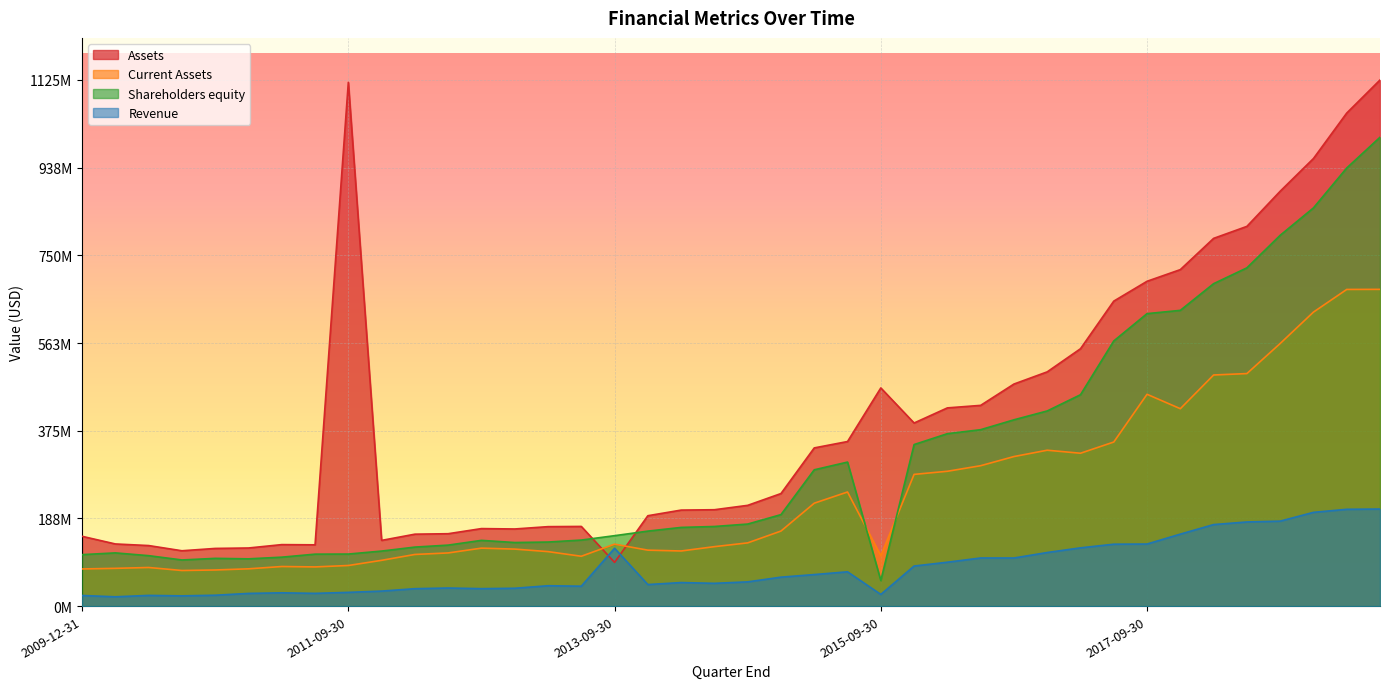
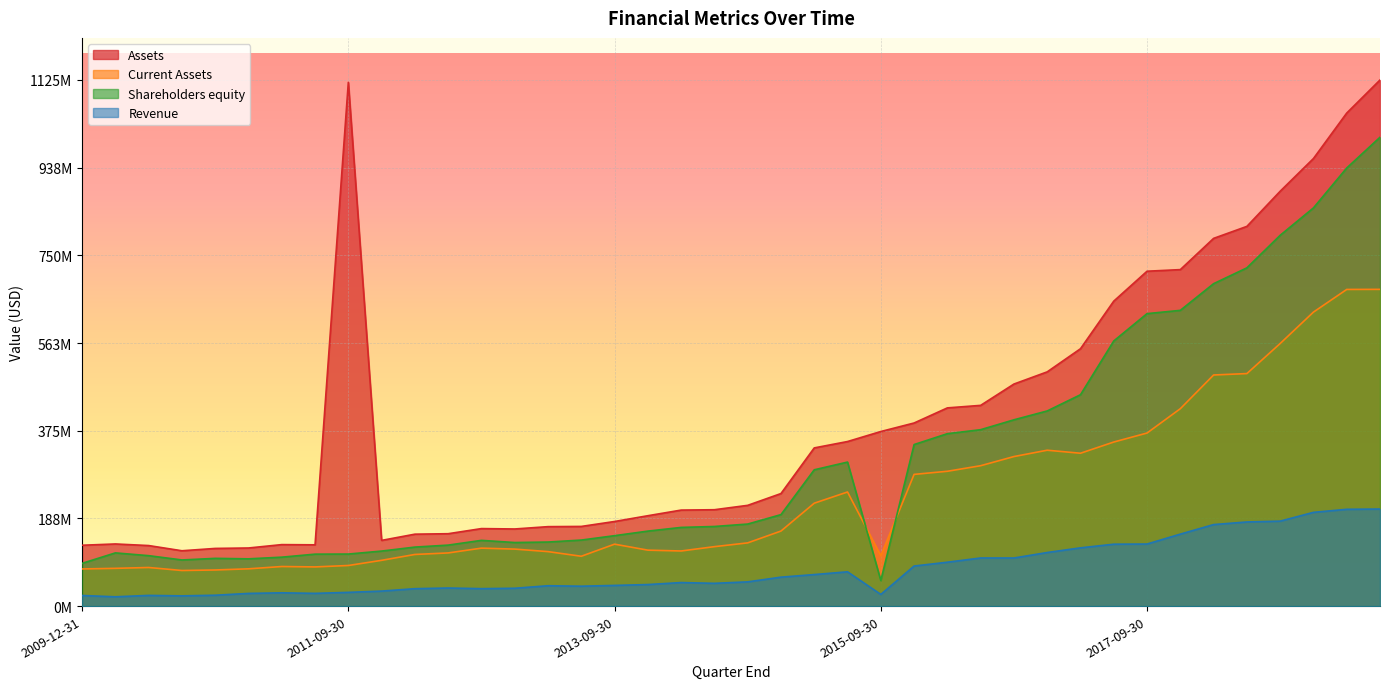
  {
    "Assets": {
-     "2009-12-31": 150000000,
+     "2009-12-31": 130000000,
      "2011-09-30": 1120000000,
-     "2013-09-30": 90000000,
-     "2015-09-30": 470000000,
-     "2017-09-30": 690000000
+     "2013-09-30": 180000000,
+     "2015-09-30": 370000000,
+     "2017-09-30": 720000000
    },
    "Current Assets": {
      "2009-12-31": 80000000,
      "2011-09-30": 90000000,
      "2013-09-30": 130000000,
      "2015-09-30": 110000000,
-     "2017-09-30": 450000000
+     "2017-09-30": 370000000
    },
    "Shareholders equity": {
-     "2009-12-31": 110000000,
+     "2009-12-31": 90000000,
      "2011-09-30": 110000000,
      "2013-09-30": 150000000,
      "2015-09-30": 50000000,
      "2017-09-30": 630000000
    },
    "Revenue": {
      "2009-12-31": 20000000,
      "2011-09-30": 30000000,
-     "2013-09-30": 120000000,
+     "2013-09-30": 40000000,
      "2015-09-30": 30000000,
      "2017-09-30": 130000000
    }
  }
